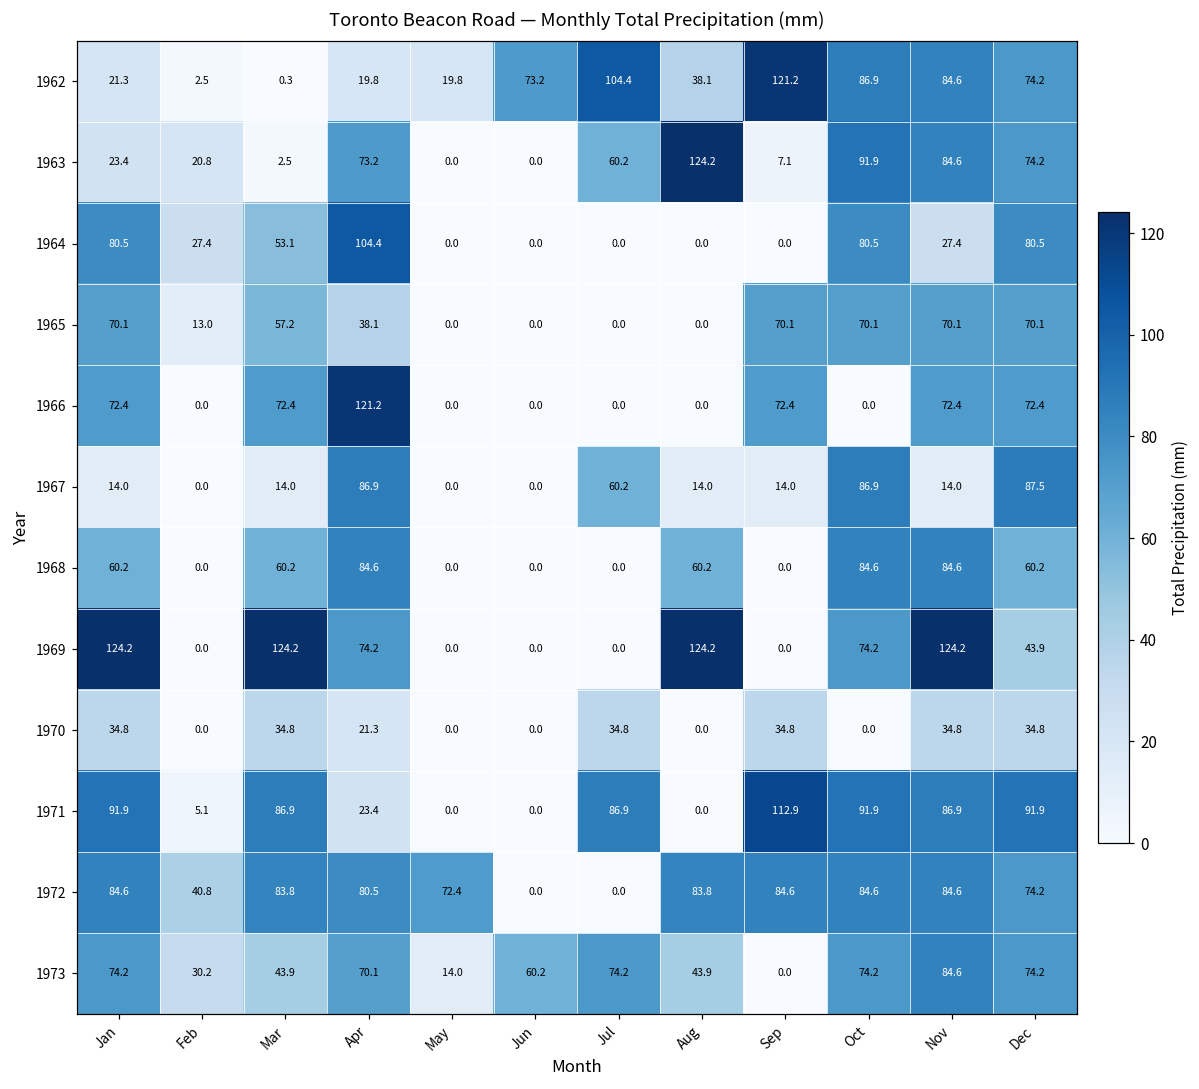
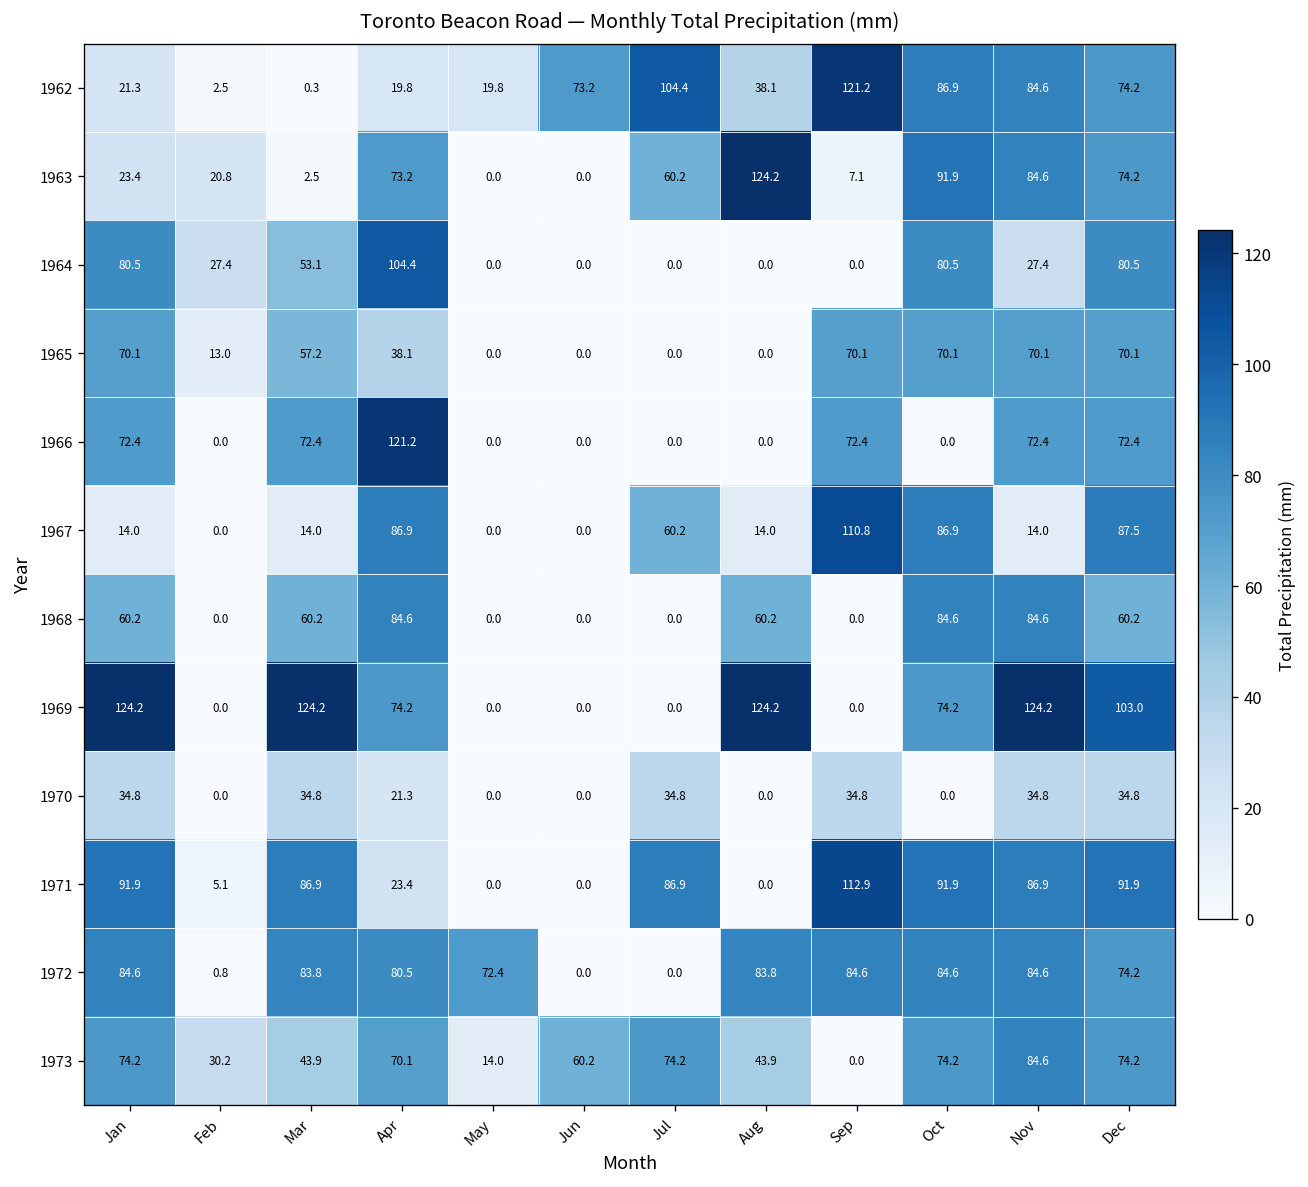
  {
    "1962": {
      "Jan": 21.3,
      "Feb": 2.5,
      "Mar": 0.3,
      "Apr": 19.8,
      "May": 19.8,
      "Jun": 73.2,
      "Jul": 104.4,
      "Aug": 38.1,
      "Sep": 121.2,
      "Oct": 86.9,
      "Nov": 84.6,
      "Dec": 74.2
    },
    "1963": {
      "Jan": 23.4,
      "Feb": 20.8,
      "Mar": 2.5,
      "Apr": 73.2,
      "May": 0.0,
      "Jun": 0.0,
      "Jul": 60.2,
      "Aug": 124.2,
      "Sep": 7.1,
      "Oct": 91.9,
      "Nov": 84.6,
      "Dec": 74.2
    },
    "1964": {
      "Jan": 80.5,
      "Feb": 27.4,
      "Mar": 53.1,
      "Apr": 104.4,
      "May": 0.0,
      "Jun": 0.0,
      "Jul": 0.0,
      "Aug": 0.0,
      "Sep": 0.0,
      "Oct": 80.5,
      "Nov": 27.4,
      "Dec": 80.5
    },
    "1965": {
      "Jan": 70.1,
      "Feb": 13.0,
      "Mar": 57.2,
      "Apr": 38.1,
      "May": 0.0,
      "Jun": 0.0,
      "Jul": 0.0,
      "Aug": 0.0,
      "Sep": 70.1,
      "Oct": 70.1,
      "Nov": 70.1,
      "Dec": 70.1
    },
    "1966": {
      "Jan": 72.4,
      "Feb": 0.0,
      "Mar": 72.4,
      "Apr": 121.2,
      "May": 0.0,
      "Jun": 0.0,
      "Jul": 0.0,
      "Aug": 0.0,
      "Sep": 72.4,
      "Oct": 0.0,
      "Nov": 72.4,
      "Dec": 72.4
    },
    "1967": {
      "Jan": 14.0,
      "Feb": 0.0,
      "Mar": 14.0,
      "Apr": 86.9,
      "May": 0.0,
      "Jun": 0.0,
      "Jul": 60.2,
      "Aug": 14.0,
-     "Sep": 14.0,
+     "Sep": 110.8,
      "Oct": 86.9,
      "Nov": 14.0,
      "Dec": 87.5
    },
    "1968": {
      "Jan": 60.2,
      "Feb": 0.0,
      "Mar": 60.2,
      "Apr": 84.6,
      "May": 0.0,
      "Jun": 0.0,
      "Jul": 0.0,
      "Aug": 60.2,
      "Sep": 0.0,
      "Oct": 84.6,
      "Nov": 84.6,
      "Dec": 60.2
    },
    "1969": {
      "Jan": 124.2,
      "Feb": 0.0,
      "Mar": 124.2,
      "Apr": 74.2,
      "May": 0.0,
      "Jun": 0.0,
      "Jul": 0.0,
      "Aug": 124.2,
      "Sep": 0.0,
      "Oct": 74.2,
      "Nov": 124.2,
-     "Dec": 43.9
+     "Dec": 103.0
    },
    "1970": {
      "Jan": 34.8,
      "Feb": 0.0,
      "Mar": 34.8,
      "Apr": 21.3,
      "May": 0.0,
      "Jun": 0.0,
      "Jul": 34.8,
      "Aug": 0.0,
      "Sep": 34.8,
      "Oct": 0.0,
      "Nov": 34.8,
      "Dec": 34.8
    },
    "1971": {
      "Jan": 91.9,
      "Feb": 5.1,
      "Mar": 86.9,
      "Apr": 23.4,
      "May": 0.0,
      "Jun": 0.0,
      "Jul": 86.9,
      "Aug": 0.0,
      "Sep": 112.9,
      "Oct": 91.9,
      "Nov": 86.9,
      "Dec": 91.9
    },
    "1972": {
      "Jan": 84.6,
-     "Feb": 40.8,
+     "Feb": 0.8,
      "Mar": 83.8,
      "Apr": 80.5,
      "May": 72.4,
      "Jun": 0.0,
      "Jul": 0.0,
      "Aug": 83.8,
      "Sep": 84.6,
      "Oct": 84.6,
      "Nov": 84.6,
      "Dec": 74.2
    },
    "1973": {
      "Jan": 74.2,
      "Feb": 30.2,
      "Mar": 43.9,
      "Apr": 70.1,
      "May": 14.0,
      "Jun": 60.2,
      "Jul": 74.2,
      "Aug": 43.9,
      "Sep": 0.0,
      "Oct": 74.2,
      "Nov": 84.6,
      "Dec": 74.2
    }
  }
